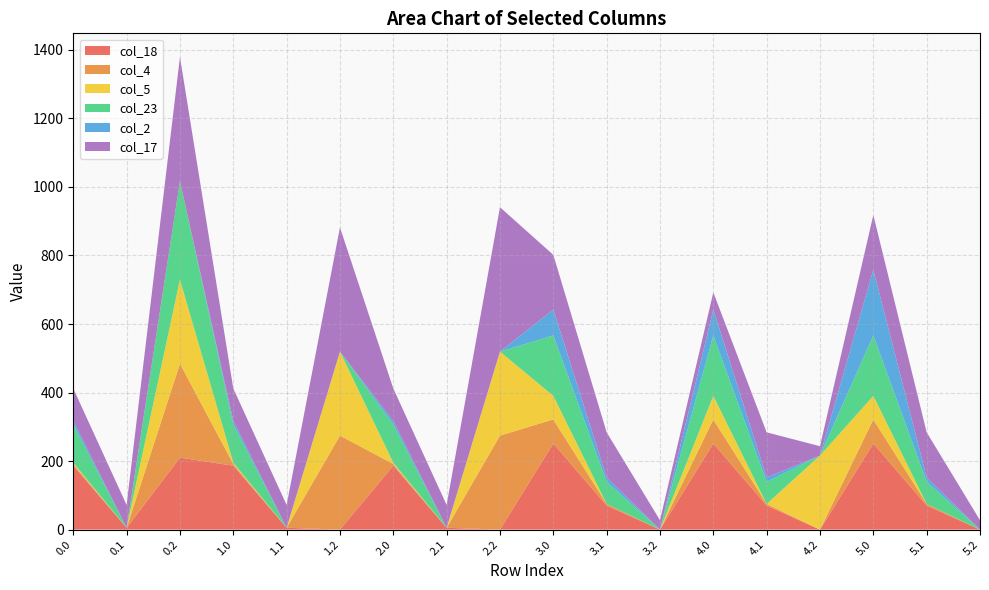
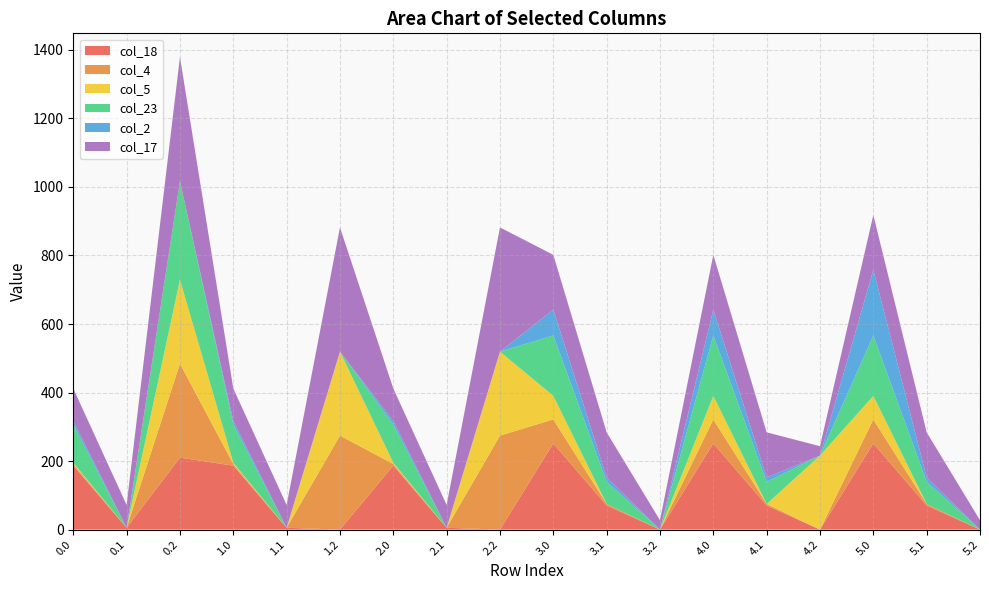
  {
    "col_5": {
      "0.2": 250,
      "3.0": 70,
      "4.0": 70,
      "5.0": 70
    },
    "col_23": {
      "0.0": 110,
      "1.0": 110,
      "2.0": 110,
      "3.0": 180,
      "3.1": 60,
      "4.0": 180,
      "4.1": 60,
      "5.0": 180,
      "5.1": 60
    },
    "col_2": {
      "0.0": 10,
      "1.0": 10,
      "2.0": 10,
      "3.0": 80,
      "3.1": 10,
      "4.0": 80,
      "4.1": 10,
      "5.0": 190,
      "5.1": 10
    },
    "col_17": {
      "0.0": 90,
      "0.1": 70,
      "0.2": 360,
      "1.0": 90,
      "1.1": 70,
      "1.2": 360,
      "2.0": 90,
      "2.1": 70,
-     "2.2": 420,
+     "2.2": 360,
      "3.0": 160,
      "3.1": 130,
      "3.2": 30,
-     "4.0": 50,
+     "4.0": 160,
      "4.1": 130,
      "4.2": 30,
      "5.0": 160,
      "5.1": 130,
      "5.2": 30
    }
  }
